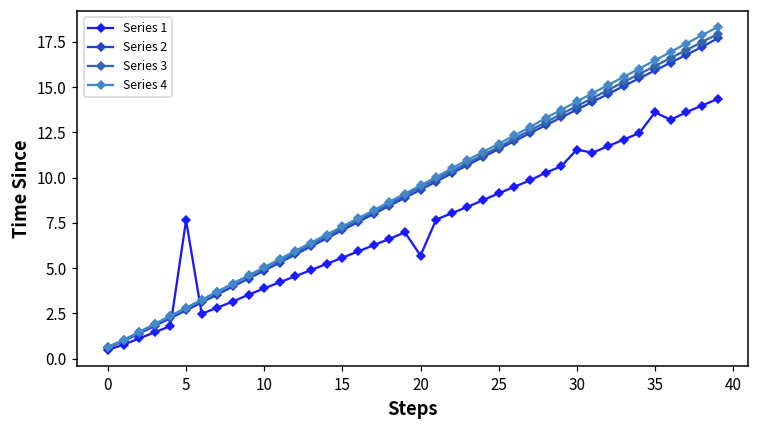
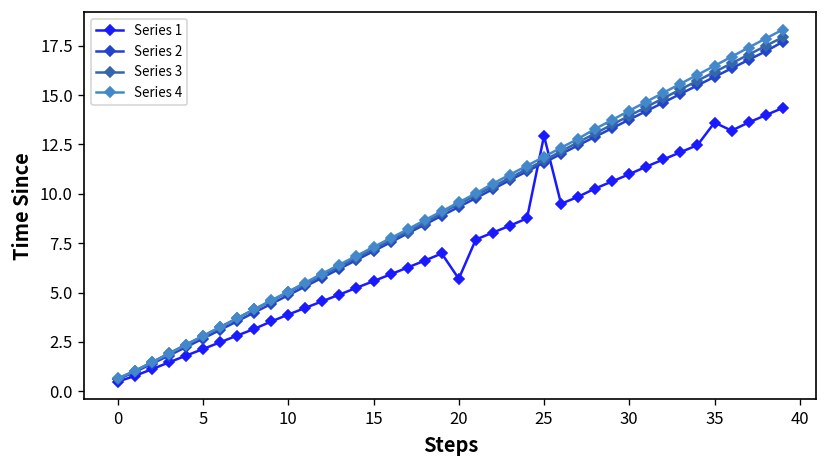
  {
    "Series 1": {
-     "5": 7.6,
+     "5": 2.1,
      "10": 3.9,
      "15": 5.6,
      "20": 5.7,
-     "25": 9.1,
-     "30": 11.5,
+     "25": 12.9,
+     "30": 11.0,
      "35": 13.6
    }
  }
